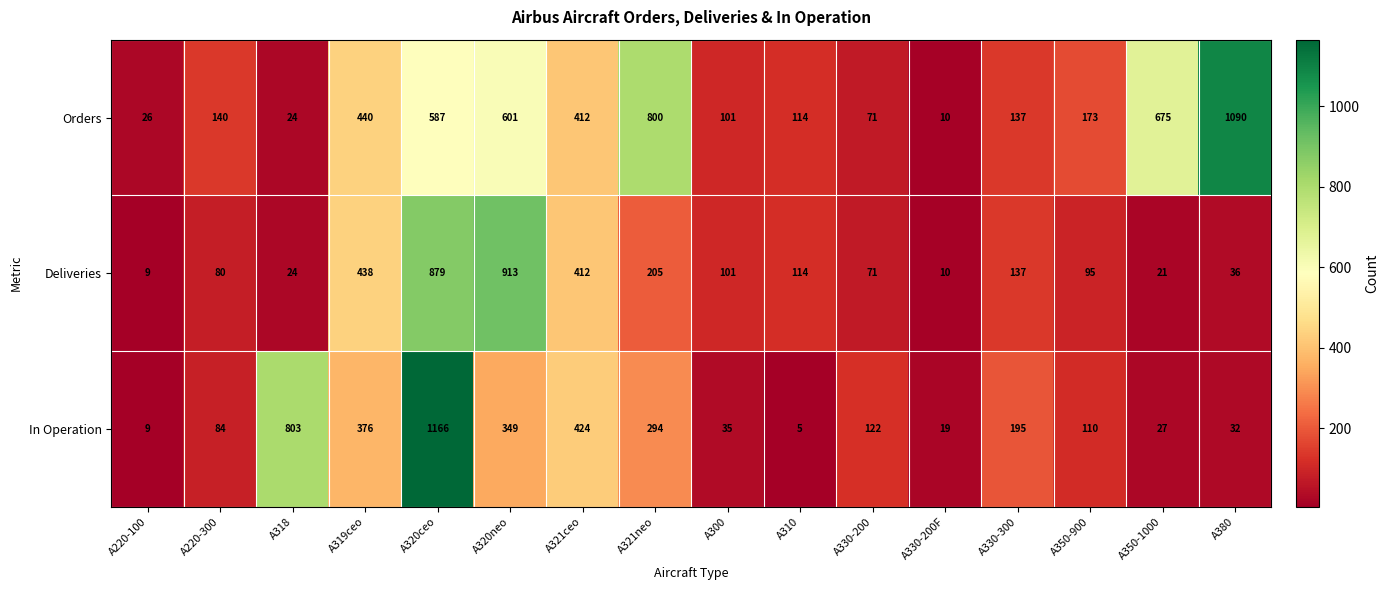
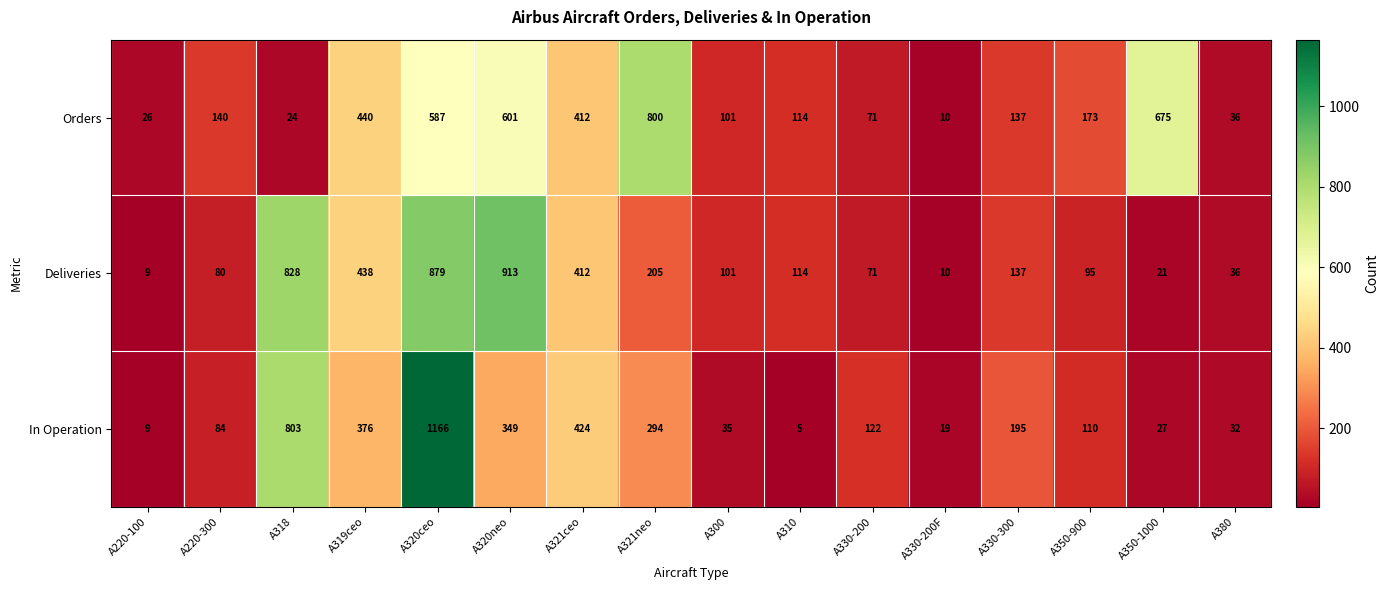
  {
    "Orders": {
      "A220-100": 26,
      "A220-300": 140,
      "A318": 24,
      "A319ceo": 440,
      "A320ceo": 587,
      "A320neo": 601,
      "A321ceo": 412,
      "A321neo": 800,
      "A300": 101,
      "A310": 114,
      "A330-200": 71,
      "A330-200F": 10,
      "A330-300": 137,
      "A350-900": 173,
      "A350-1000": 675,
-     "A380": 1090
+     "A380": 36
    },
    "Deliveries": {
      "A220-100": 9,
      "A220-300": 80,
-     "A318": 24,
+     "A318": 828,
      "A319ceo": 438,
      "A320ceo": 879,
      "A320neo": 913,
      "A321ceo": 412,
      "A321neo": 205,
      "A300": 101,
      "A310": 114,
      "A330-200": 71,
      "A330-200F": 10,
      "A330-300": 137,
      "A350-900": 95,
      "A350-1000": 21,
      "A380": 36
    },
    "In Operation": {
      "A220-100": 9,
      "A220-300": 84,
      "A318": 803,
      "A319ceo": 376,
      "A320ceo": 1166,
      "A320neo": 349,
      "A321ceo": 424,
      "A321neo": 294,
      "A300": 35,
      "A310": 5,
      "A330-200": 122,
      "A330-200F": 19,
      "A330-300": 195,
      "A350-900": 110,
      "A350-1000": 27,
      "A380": 32
    }
  }
